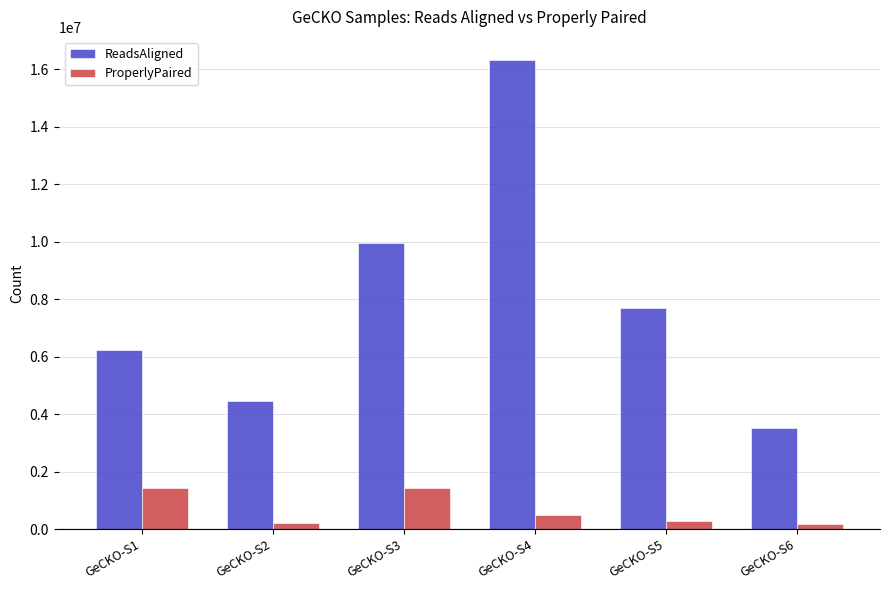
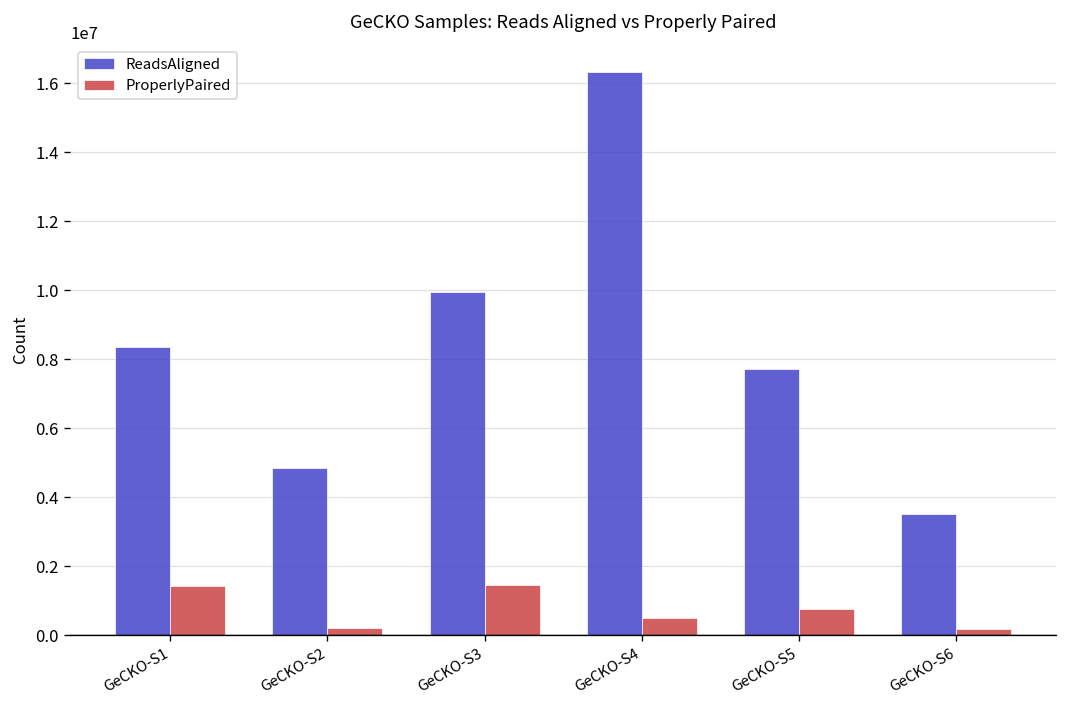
  {
    "ReadsAligned": {
-     "GeCKO-S1": 6200000,
-     "GeCKO-S2": 4500000,
+     "GeCKO-S1": 8400000,
+     "GeCKO-S2": 4800000,
      "GeCKO-S3": 10000000,
      "GeCKO-S4": 16300000,
      "GeCKO-S5": 7700000,
      "GeCKO-S6": 3500000
    },
    "ProperlyPaired": {
      "GeCKO-S1": 1400000,
      "GeCKO-S2": 200000,
      "GeCKO-S3": 1500000,
      "GeCKO-S4": 500000,
-     "GeCKO-S5": 300000,
+     "GeCKO-S5": 800000,
      "GeCKO-S6": 200000
    }
  }
